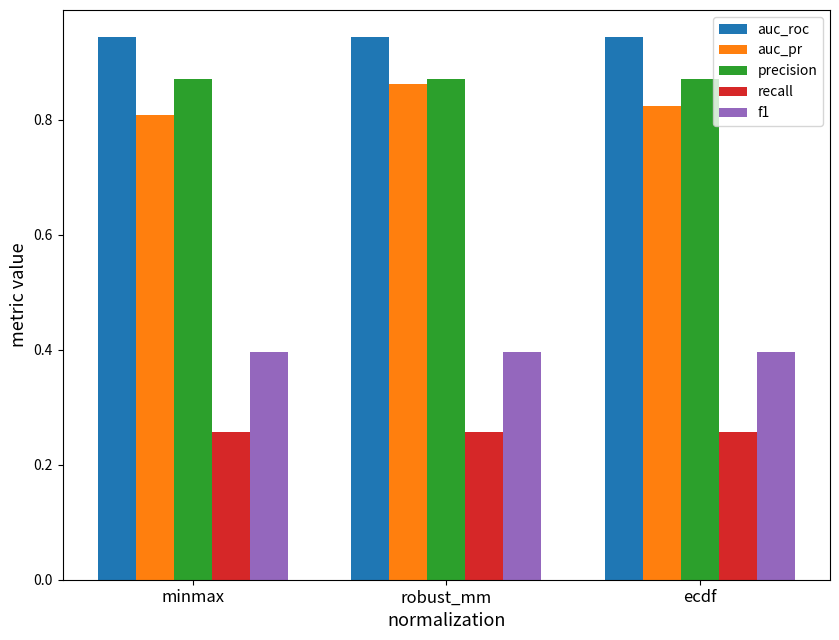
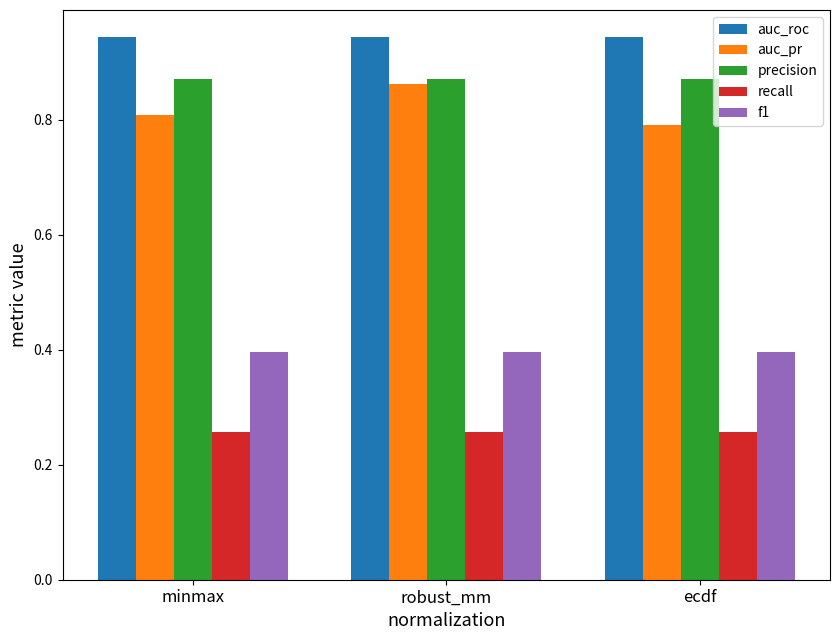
  {
    "auc_roc": {
      "minmax": 0.94,
      "robust_mm": 0.94,
      "ecdf": 0.94
    },
    "auc_pr": {
      "minmax": 0.81,
      "robust_mm": 0.86,
-     "ecdf": 0.82
+     "ecdf": 0.79
    },
    "precision": {
      "minmax": 0.87,
      "robust_mm": 0.87,
      "ecdf": 0.87
    },
    "recall": {
      "minmax": 0.26,
      "robust_mm": 0.26,
      "ecdf": 0.26
    },
    "f1": {
      "minmax": 0.40,
      "robust_mm": 0.40,
      "ecdf": 0.40
    }
  }
